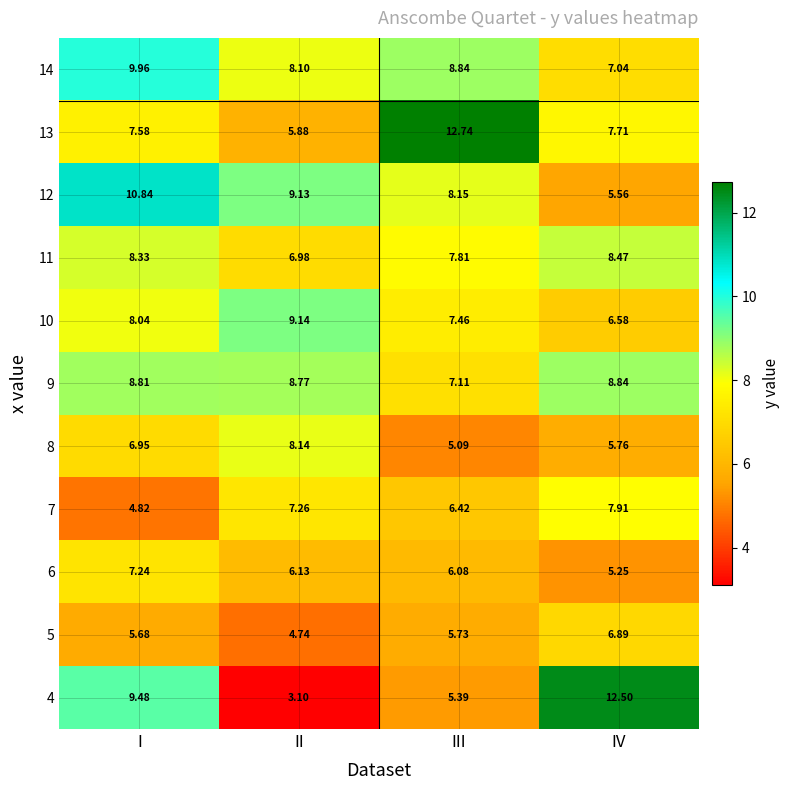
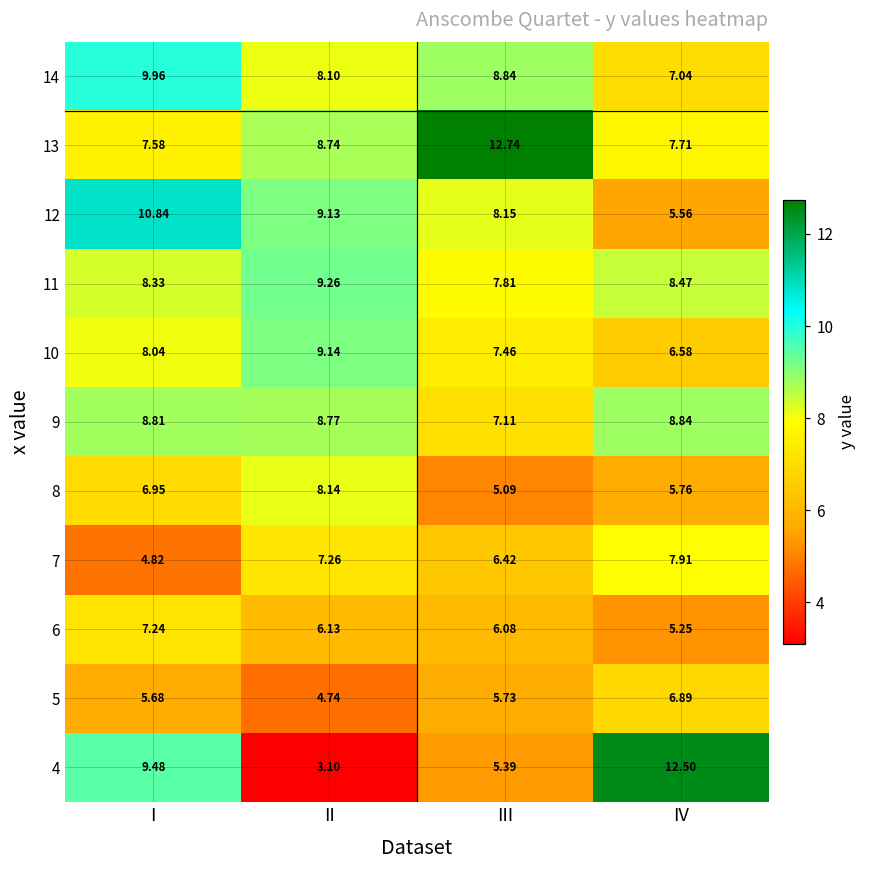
  {
    "14": {
      "I": 9.96,
      "II": 8.10,
      "III": 8.84,
      "IV": 7.04
    },
    "13": {
      "I": 7.58,
-     "II": 5.88,
+     "II": 8.74,
      "III": 12.74,
      "IV": 7.71
    },
    "12": {
      "I": 10.84,
      "II": 9.13,
      "III": 8.15,
      "IV": 5.56
    },
    "11": {
      "I": 8.33,
-     "II": 6.98,
+     "II": 9.26,
      "III": 7.81,
      "IV": 8.47
    },
    "10": {
      "I": 8.04,
      "II": 9.14,
      "III": 7.46,
      "IV": 6.58
    },
    "9": {
      "I": 8.81,
      "II": 8.77,
      "III": 7.11,
      "IV": 8.84
    },
    "8": {
      "I": 6.95,
      "II": 8.14,
      "III": 5.09,
      "IV": 5.76
    },
    "7": {
      "I": 4.82,
      "II": 7.26,
      "III": 6.42,
      "IV": 7.91
    },
    "6": {
      "I": 7.24,
      "II": 6.13,
      "III": 6.08,
      "IV": 5.25
    },
    "5": {
      "I": 5.68,
      "II": 4.74,
      "III": 5.73,
      "IV": 6.89
    },
    "4": {
      "I": 9.48,
      "II": 3.10,
      "III": 5.39,
      "IV": 12.50
    }
  }
